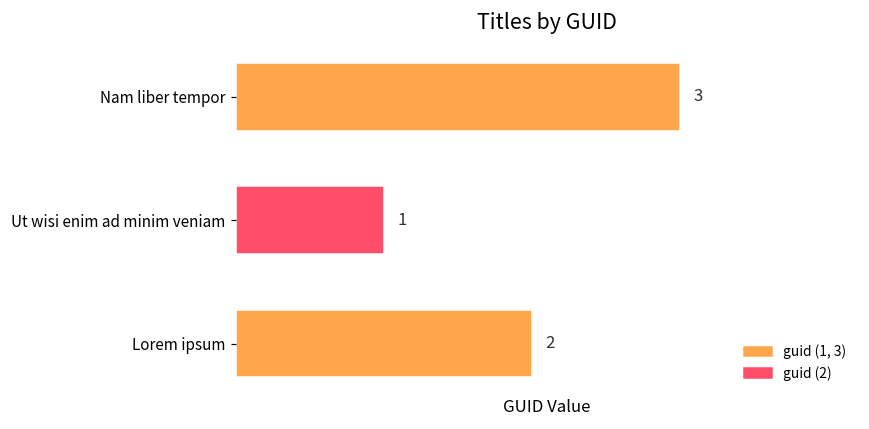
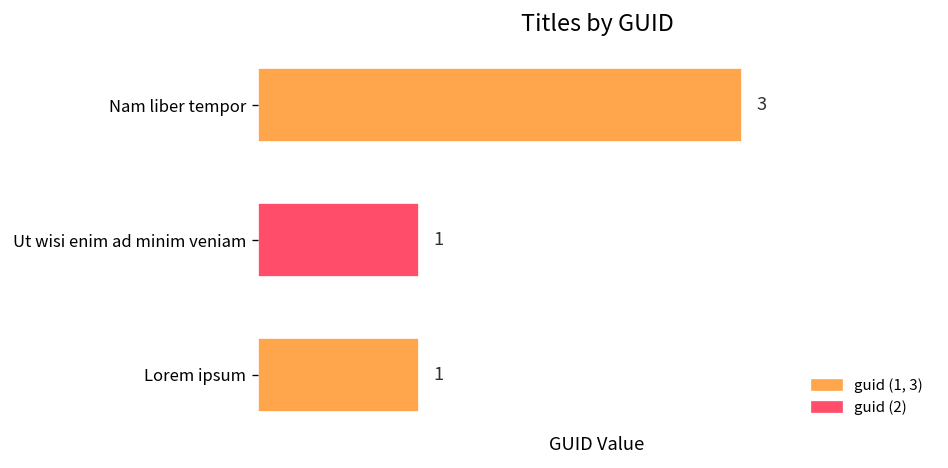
  {
    "Nam liber tempor": 3,
    "Ut wisi enim ad minim veniam": 1,
-   "Lorem ipsum": 2
+   "Lorem ipsum": 1
  }
